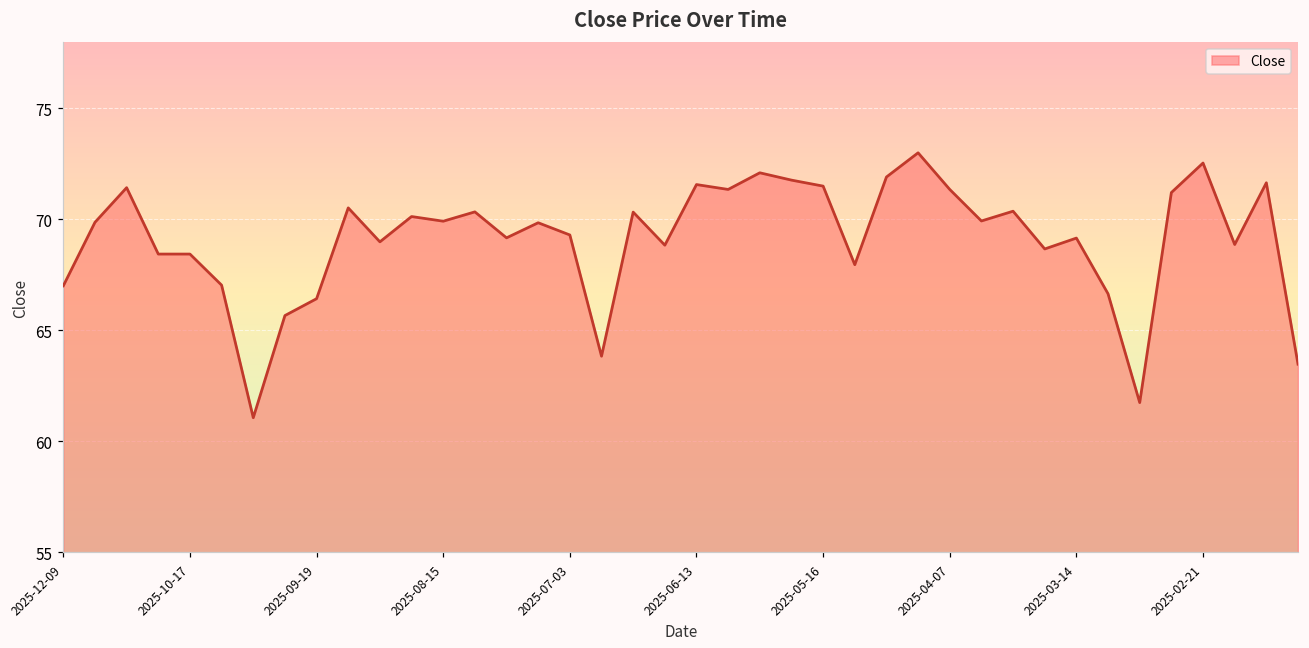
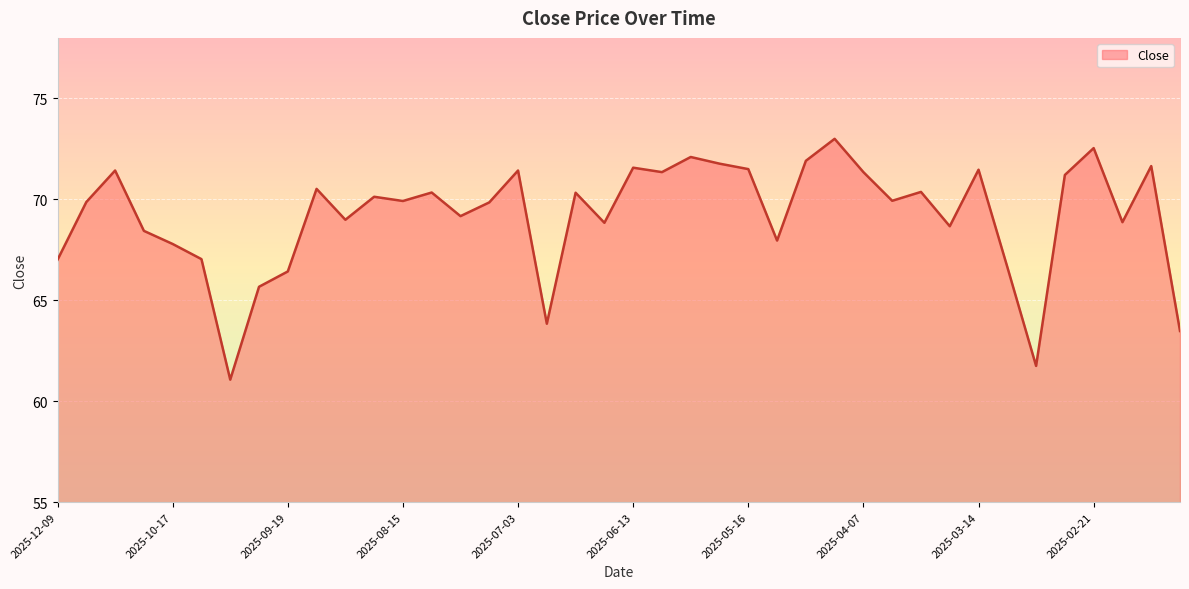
  {
    "2025-12-09": 67.0,
-   "2025-10-17": 68.4,
+   "2025-10-17": 67.8,
    "2025-09-19": 66.4,
    "2025-08-15": 69.9,
-   "2025-07-03": 69.3,
+   "2025-07-03": 71.4,
    "2025-06-13": 71.6,
    "2025-05-16": 71.5,
    "2025-04-07": 71.4,
-   "2025-03-14": 69.2,
+   "2025-03-14": 71.5,
    "2025-02-21": 72.5
  }
